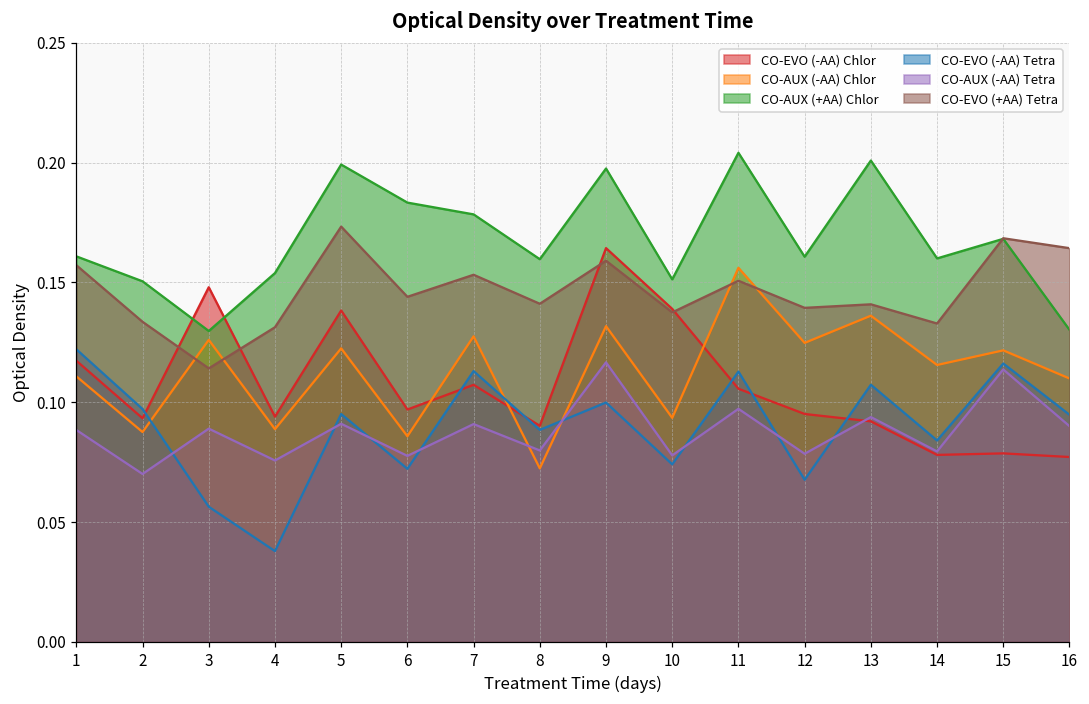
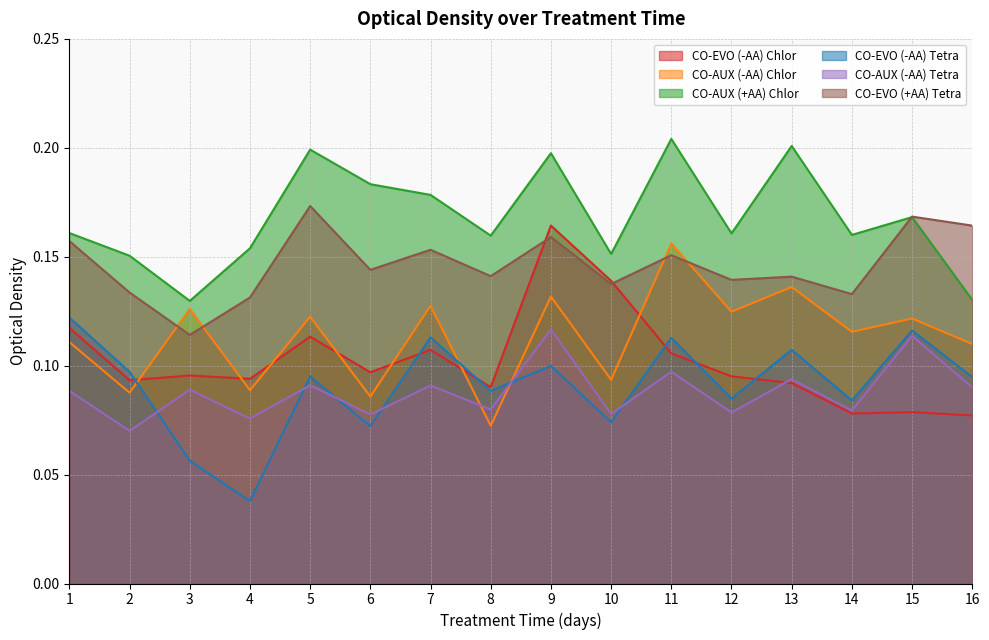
  {
    "CO-EVO (-AA) Chlor": {
      "1": 0.117,
      "2": 0.093,
-     "3": 0.148,
+     "3": 0.095,
      "4": 0.094,
-     "5": 0.138,
+     "5": 0.113,
      "6": 0.097,
      "7": 0.107,
      "8": 0.090,
      "9": 0.164,
      "10": 0.139,
      "11": 0.106,
      "12": 0.095,
      "13": 0.092,
      "14": 0.078,
      "15": 0.079,
      "16": 0.077
    },
    "CO-AUX (-AA) Chlor": {
      "1": 0.111,
      "2": 0.088,
      "3": 0.126,
      "4": 0.089,
      "5": 0.122,
      "6": 0.086,
      "7": 0.127,
      "8": 0.072,
      "9": 0.132,
      "10": 0.093,
      "11": 0.156,
      "12": 0.125,
      "13": 0.136,
      "14": 0.116,
      "15": 0.122,
      "16": 0.110
    },
    "CO-AUX (+AA) Chlor": {
      "1": 0.161,
      "2": 0.150,
      "3": 0.130,
      "4": 0.154,
      "5": 0.199,
      "6": 0.183,
      "7": 0.178,
      "8": 0.160,
      "9": 0.198,
      "10": 0.151,
      "11": 0.204,
      "12": 0.161,
      "13": 0.201,
      "14": 0.160,
      "16": 0.130
    },
    "CO-EVO (-AA) Tetra": {
      "1": 0.122,
      "2": 0.097,
      "3": 0.056,
      "4": 0.038,
      "5": 0.095,
      "6": 0.072,
      "7": 0.113,
      "8": 0.088,
      "9": 0.100,
      "10": 0.074,
      "11": 0.113,
-     "12": 0.068,
+     "12": 0.085,
      "13": 0.107,
      "14": 0.084,
      "15": 0.116,
      "16": 0.095
    },
    "CO-AUX (-AA) Tetra": {
      "1": 0.088,
      "2": 0.070,
      "3": 0.089,
      "4": 0.076,
      "5": 0.091,
      "6": 0.078,
      "7": 0.091,
      "8": 0.080,
      "9": 0.117,
      "10": 0.078,
      "11": 0.097,
      "12": 0.078,
      "13": 0.094,
      "14": 0.079,
      "15": 0.114,
      "16": 0.090
    },
    "CO-EVO (+AA) Tetra": {
      "1": 0.157,
      "2": 0.134,
      "3": 0.114,
      "4": 0.131,
      "5": 0.173,
      "6": 0.144,
      "7": 0.153,
      "8": 0.141,
      "9": 0.159,
      "10": 0.137,
      "11": 0.151,
      "12": 0.139,
      "13": 0.141,
      "14": 0.133,
      "16": 0.164
    }
  }
